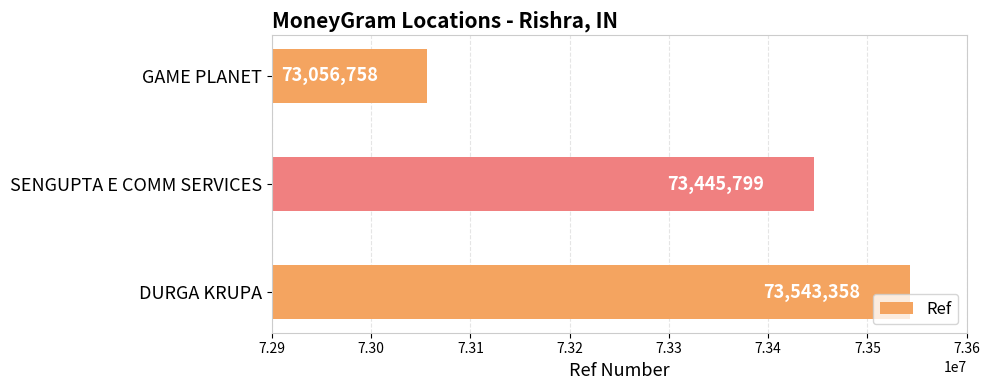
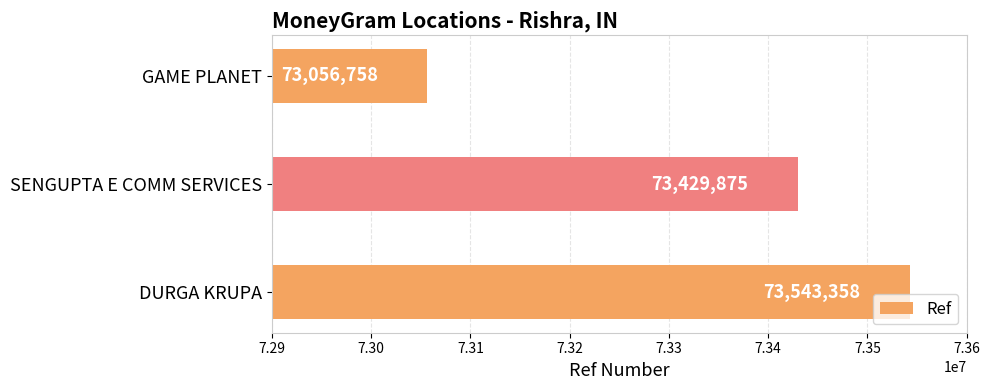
  {
    "GAME PLANET": "73,056,758",
-   "SENGUPTA E COMM SERVICES": "73,445,799",
+   "SENGUPTA E COMM SERVICES": "73,429,875",
    "DURGA KRUPA": "73,543,358"
  }
